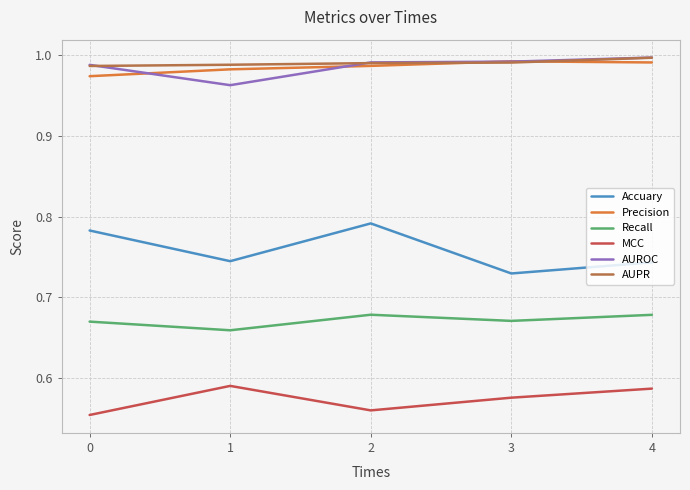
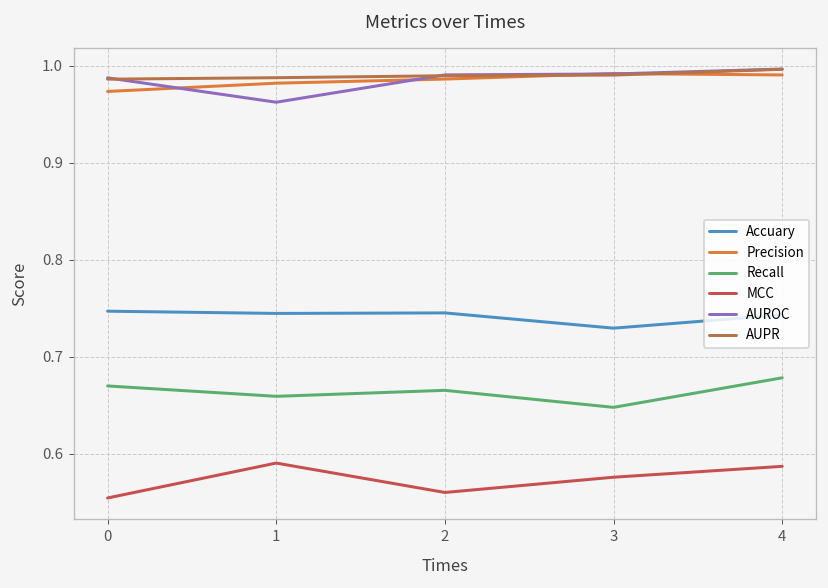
  {
    "Accuary": {
-     "0": 0.78,
+     "0": 0.75,
      "1": 0.74,
-     "2": 0.79,
+     "2": 0.75,
      "3": 0.73
    },
    "Recall": {
      "0": 0.67,
      "1": 0.66,
-     "2": 0.68,
-     "3": 0.67,
+     "2": 0.67,
+     "3": 0.65,
      "4": 0.68
    },
    "AUROC": {
      "1": 0.96
    }
  }
